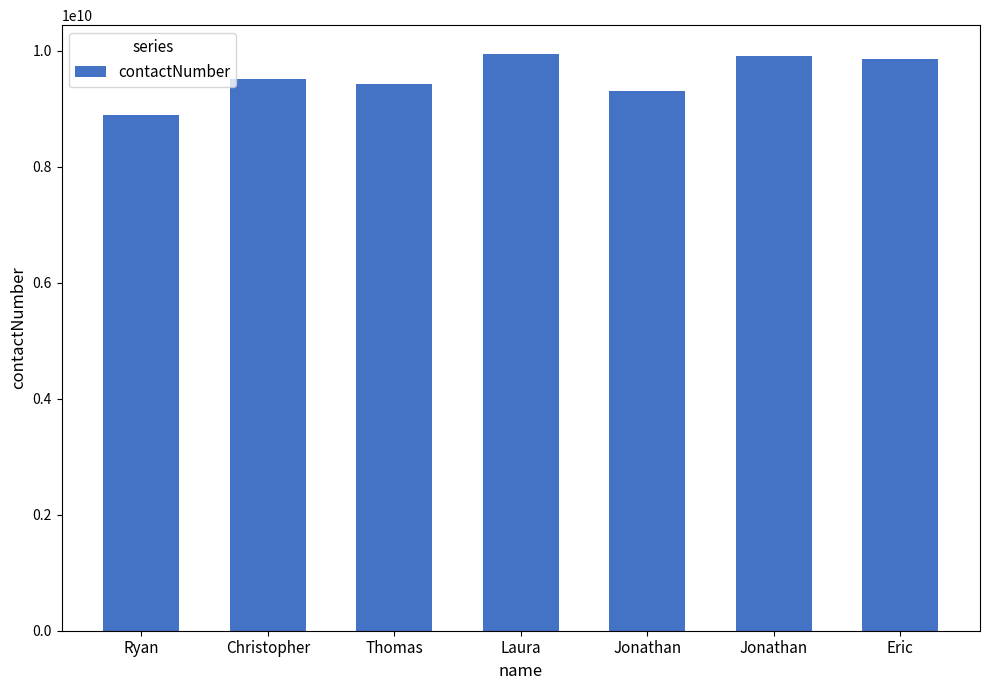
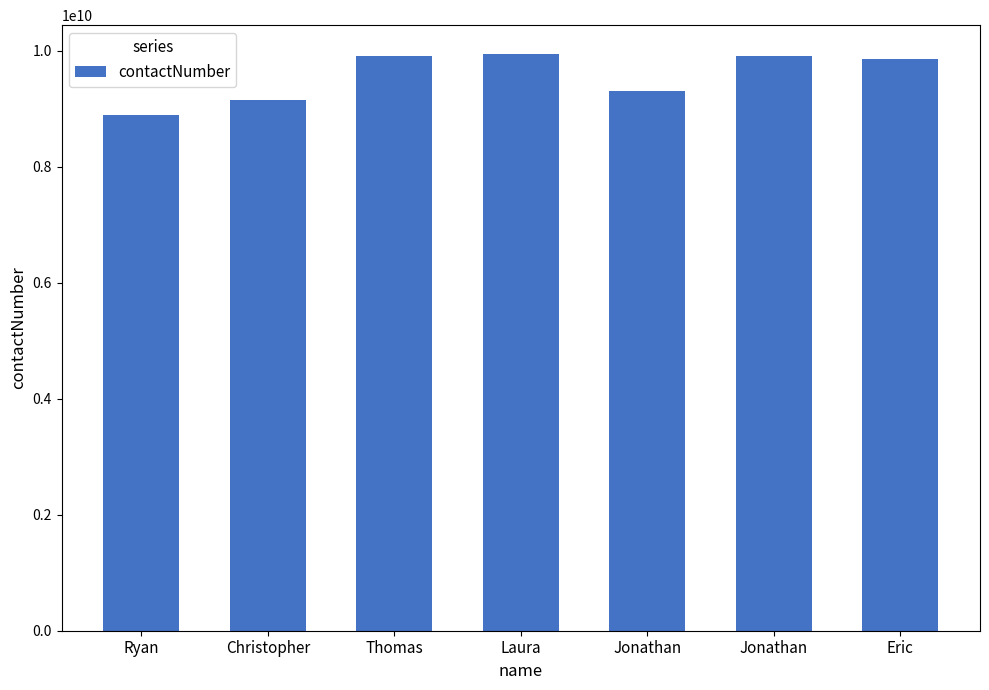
  {
    "Ryan": 8900000000,
-   "Christopher": 9500000000,
-   "Thomas": 9400000000,
+   "Christopher": 9200000000,
+   "Thomas": 9900000000,
    "Laura": 9900000000,
    "Eric": 9900000000
  }
